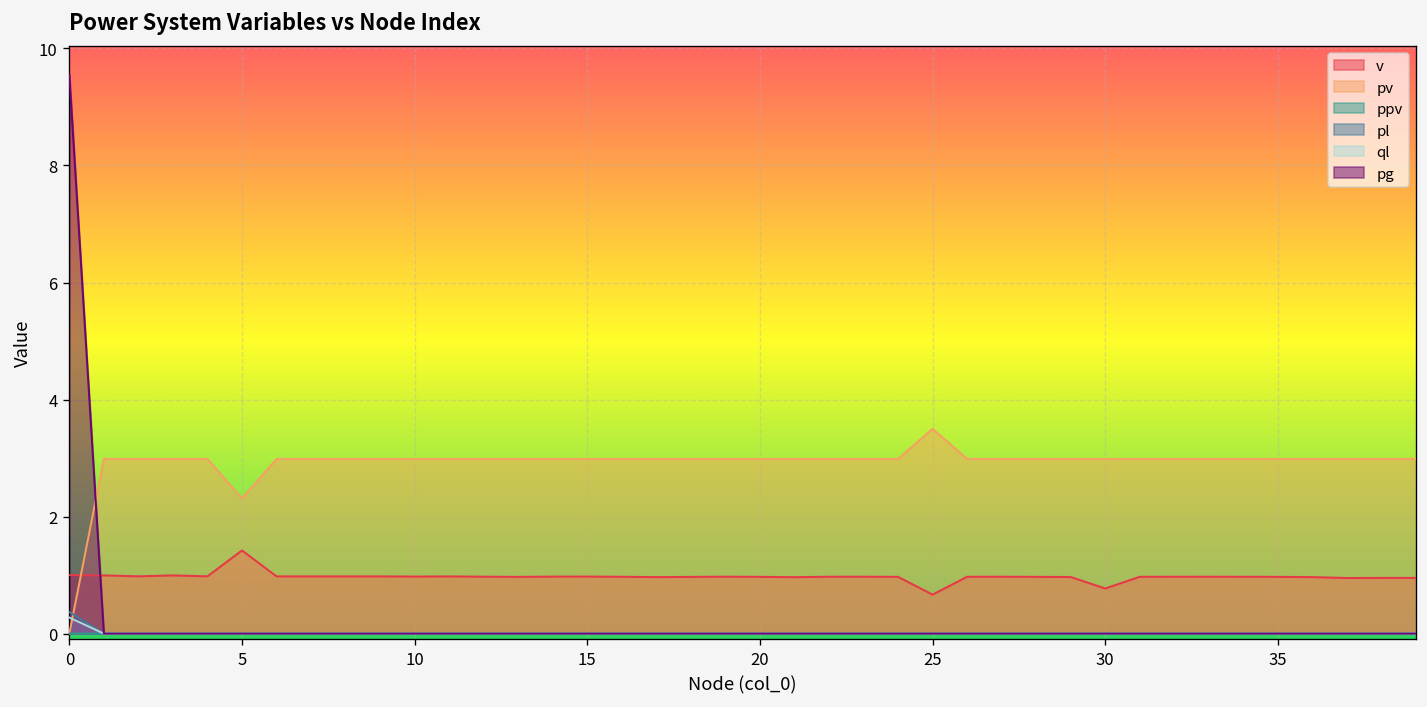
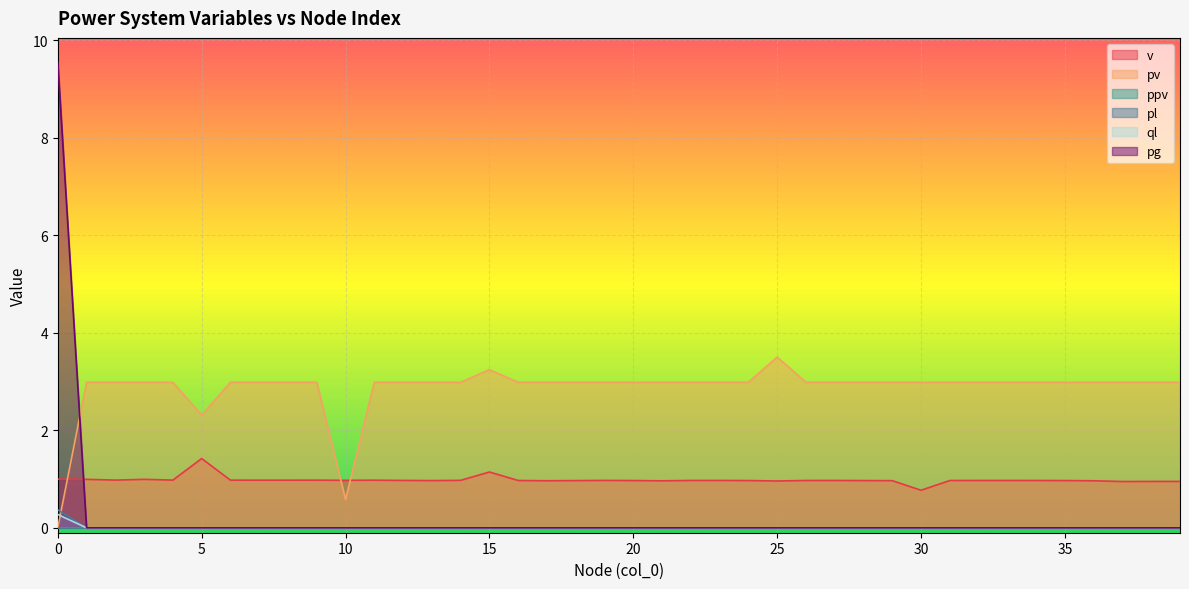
  {
    "v": {
      "0": 1.0,
      "5": 1.4,
      "10": 1.0,
-     "15": 1.0,
+     "15": 1.1,
      "20": 1.0,
-     "25": 0.7,
+     "25": 1.0,
      "30": 0.8,
      "35": 1.0
    },
    "pv": {
      "5": 2.3,
-     "10": 3.0,
-     "15": 3.0,
+     "10": 0.6,
+     "15": 3.2,
      "20": 3.0,
      "25": 3.5,
      "30": 3.0,
      "35": 3.0
    },
    "ql": {
      "0": 0.3
    },
    "pg": {
      "0": 9.5
    }
  }
